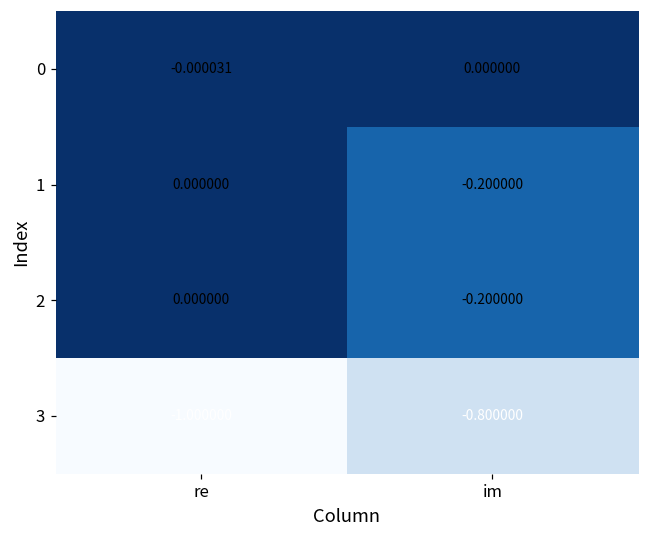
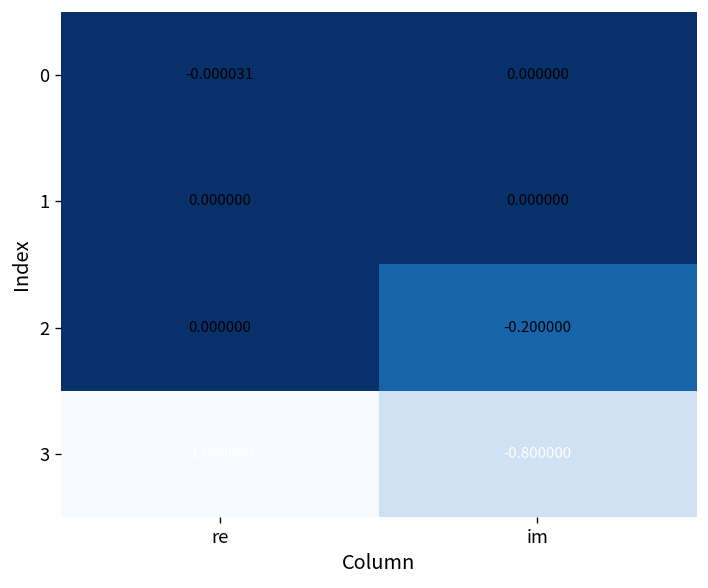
  {
    "0": {
      "re": -0.000031,
      "im": 0.000000
    },
    "1": {
      "re": 0.000000,
-     "im": -0.200000
+     "im": 0.000000
    },
    "2": {
      "re": 0.000000,
      "im": -0.200000
    },
    "3": {
      "im": -0.800000
    }
  }
